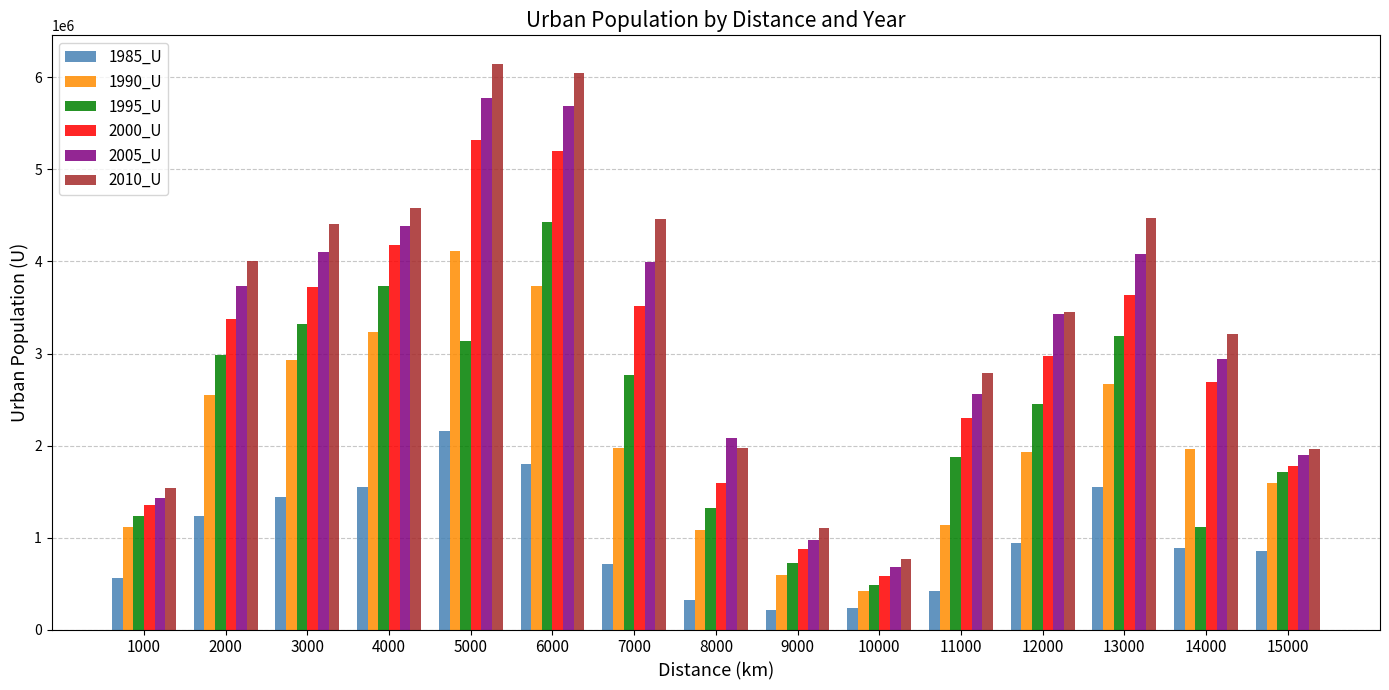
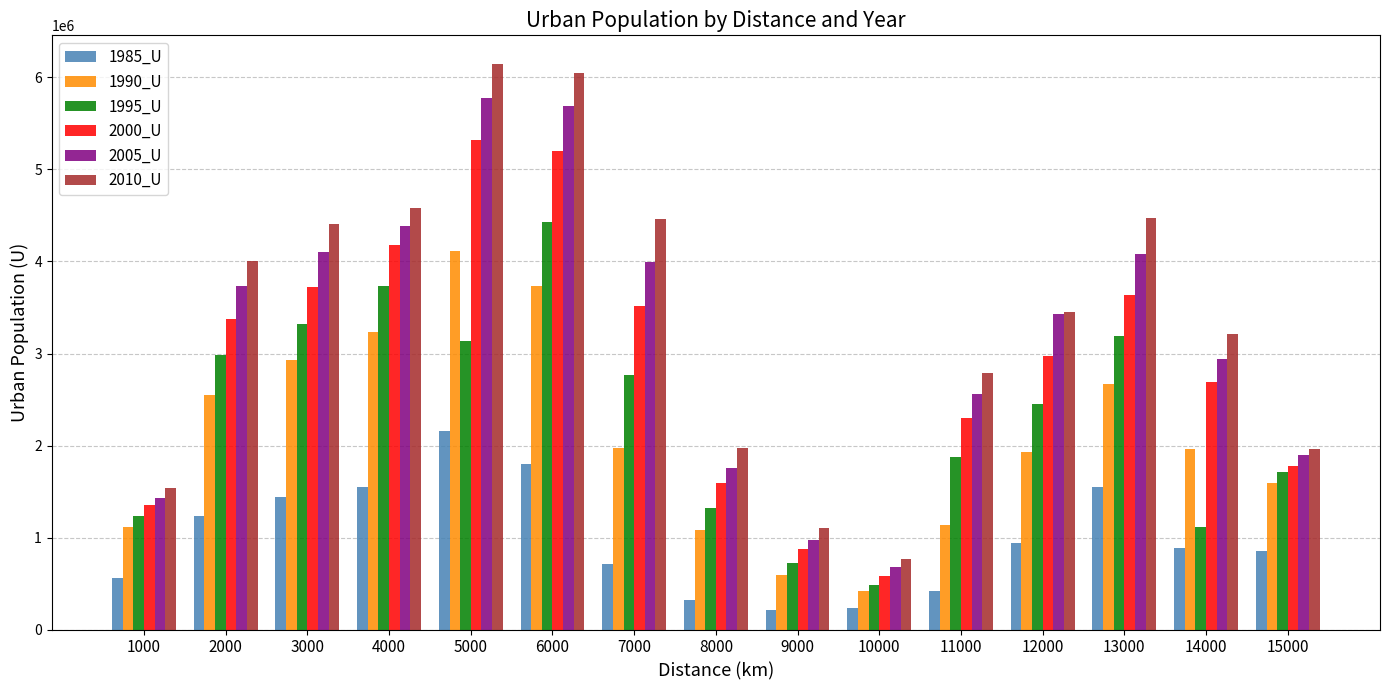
  {
    "1985_U": {
      "1000": 600000,
      "2000": 1200000,
      "3000": 1400000,
      "4000": 1500000,
      "5000": 2200000,
      "6000": 1800000,
      "7000": 700000,
      "8000": 300000,
      "9000": 200000,
      "10000": 200000,
      "11000": 400000,
      "12000": 900000,
      "13000": 1600000,
      "14000": 900000,
      "15000": 900000
    },
    "1990_U": {
      "1000": 1100000,
      "2000": 2600000,
      "3000": 2900000,
      "4000": 3200000,
      "5000": 4100000,
      "6000": 3700000,
      "7000": 2000000,
      "8000": 1100000,
      "9000": 600000,
      "10000": 400000,
      "11000": 1100000,
      "12000": 1900000,
      "13000": 2700000,
      "14000": 2000000,
      "15000": 1600000
    },
    "1995_U": {
      "1000": 1200000,
      "2000": 3000000,
      "3000": 3300000,
      "4000": 3700000,
      "5000": 3100000,
      "6000": 4400000,
      "7000": 2800000,
      "8000": 1300000,
      "9000": 700000,
      "10000": 500000,
      "11000": 1900000,
      "12000": 2400000,
      "13000": 3200000,
      "14000": 1100000,
      "15000": 1700000
    },
    "2000_U": {
      "1000": 1400000,
      "2000": 3400000,
      "3000": 3700000,
      "4000": 4200000,
      "5000": 5300000,
      "6000": 5200000,
      "7000": 3500000,
      "8000": 1600000,
      "9000": 900000,
      "10000": 600000,
      "11000": 2300000,
      "12000": 3000000,
      "13000": 3600000,
      "14000": 2700000,
      "15000": 1800000
    },
    "2005_U": {
      "1000": 1400000,
      "2000": 3700000,
      "3000": 4100000,
      "4000": 4400000,
      "5000": 5800000,
      "6000": 5700000,
      "7000": 4000000,
-     "8000": 2100000,
+     "8000": 1800000,
      "9000": 1000000,
      "10000": 700000,
      "11000": 2600000,
      "12000": 3400000,
      "13000": 4100000,
      "14000": 2900000,
      "15000": 1900000
    },
    "2010_U": {
      "1000": 1500000,
      "2000": 4000000,
      "3000": 4400000,
      "4000": 4600000,
      "5000": 6200000,
      "6000": 6000000,
      "7000": 4500000,
      "8000": 2000000,
      "9000": 1100000,
      "10000": 800000,
      "11000": 2800000,
      "12000": 3500000,
      "13000": 4500000,
      "14000": 3200000,
      "15000": 2000000
    }
  }
